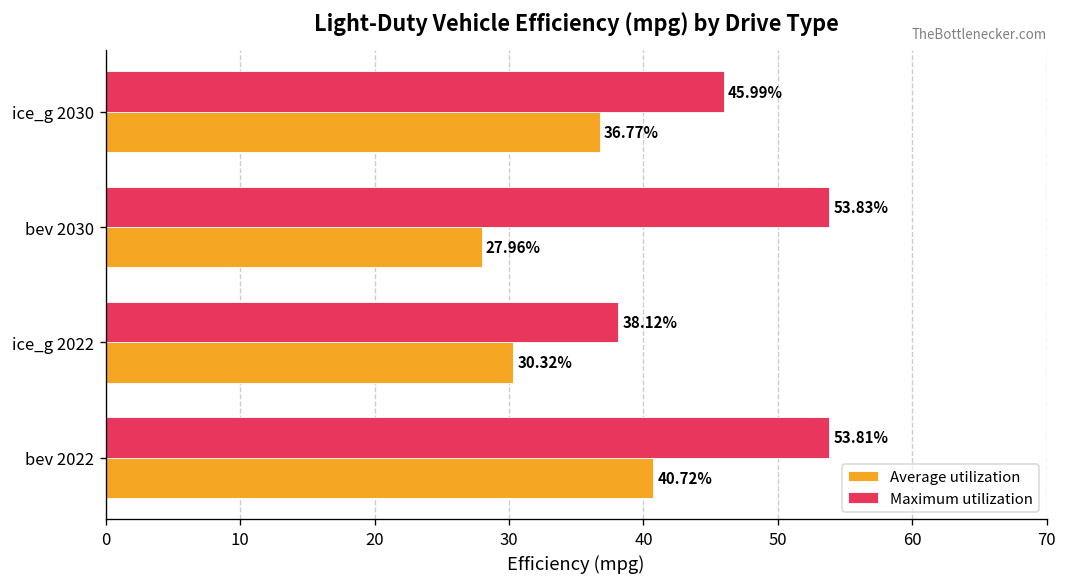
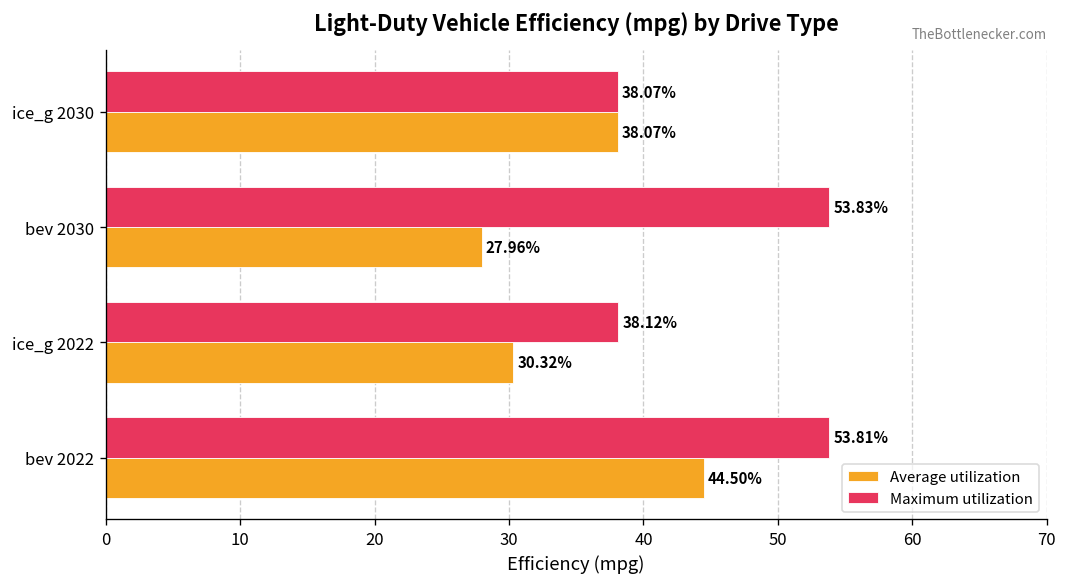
  {
    "Average utilization": {
-     "ice_g 2030": "36.77%",
+     "ice_g 2030": "38.07%",
      "bev 2030": "27.96%",
      "ice_g 2022": "30.32%",
-     "bev 2022": "40.72%"
+     "bev 2022": "44.50%"
    },
    "Maximum utilization": {
-     "ice_g 2030": "45.99%",
+     "ice_g 2030": "38.07%",
      "bev 2030": "53.83%",
      "ice_g 2022": "38.12%",
      "bev 2022": "53.81%"
    }
  }
